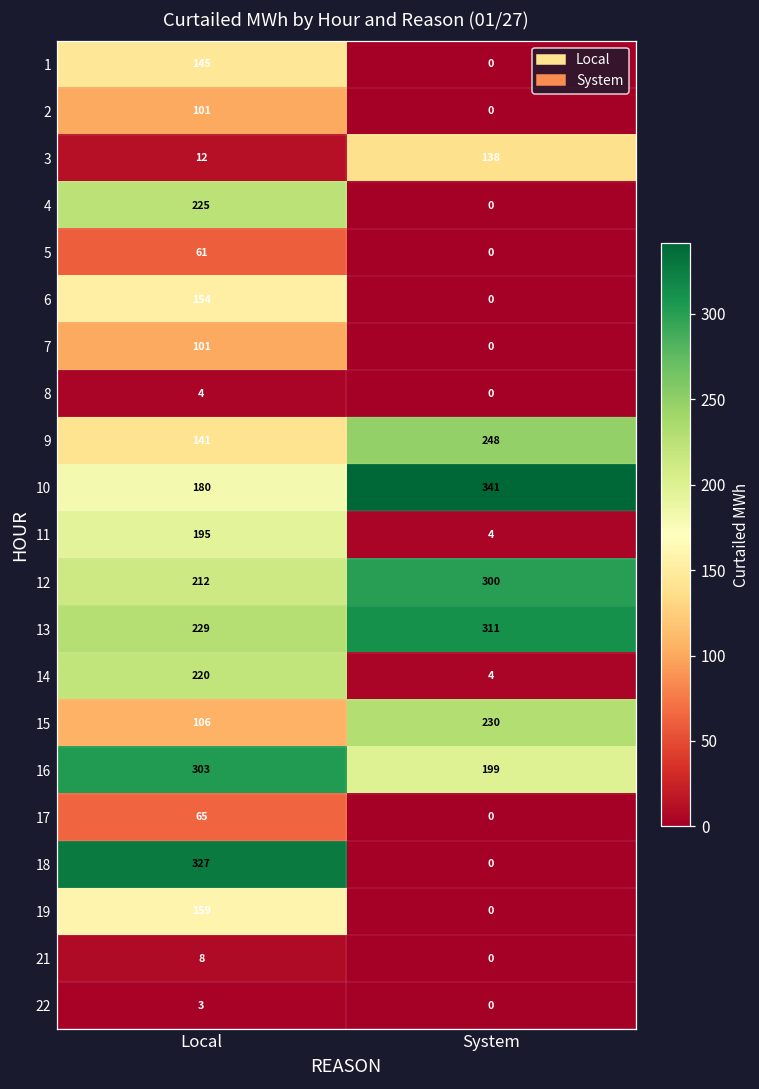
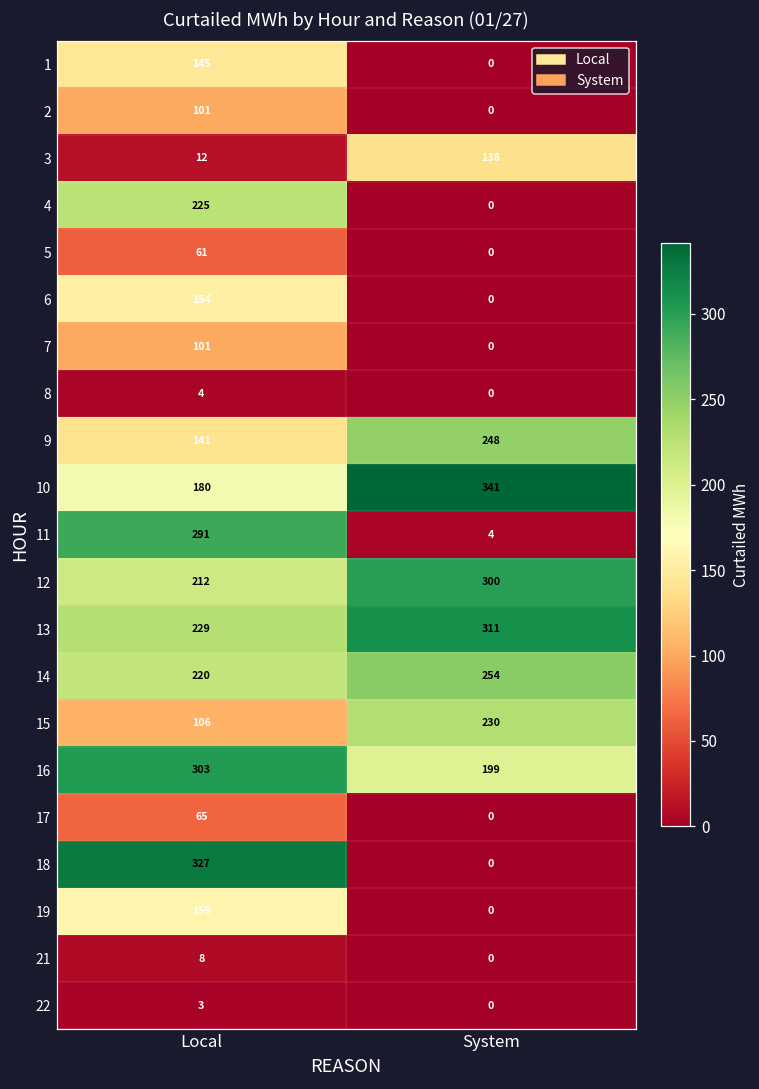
  {
    "1": {
      "Local": 145,
      "System": 0
    },
    "2": {
      "Local": 101,
      "System": 0
    },
    "3": {
      "Local": 12,
      "System": 138
    },
    "4": {
      "Local": 225,
      "System": 0
    },
    "5": {
      "Local": 61,
      "System": 0
    },
    "6": {
      "Local": 154,
      "System": 0
    },
    "7": {
      "Local": 101,
      "System": 0
    },
    "8": {
      "Local": 4,
      "System": 0
    },
    "9": {
      "Local": 141,
      "System": 248
    },
    "10": {
      "Local": 180,
      "System": 341
    },
    "11": {
-     "Local": 195,
+     "Local": 291,
      "System": 4
    },
    "12": {
      "Local": 212,
      "System": 300
    },
    "13": {
      "Local": 229,
      "System": 311
    },
    "14": {
      "Local": 220,
-     "System": 4
+     "System": 254
    },
    "15": {
      "Local": 106,
      "System": 230
    },
    "16": {
      "Local": 303,
      "System": 199
    },
    "17": {
      "Local": 65,
      "System": 0
    },
    "18": {
      "Local": 327,
      "System": 0
    },
    "19": {
      "Local": 159,
      "System": 0
    },
    "21": {
      "Local": 8,
      "System": 0
    },
    "22": {
      "Local": 3,
      "System": 0
    }
  }
